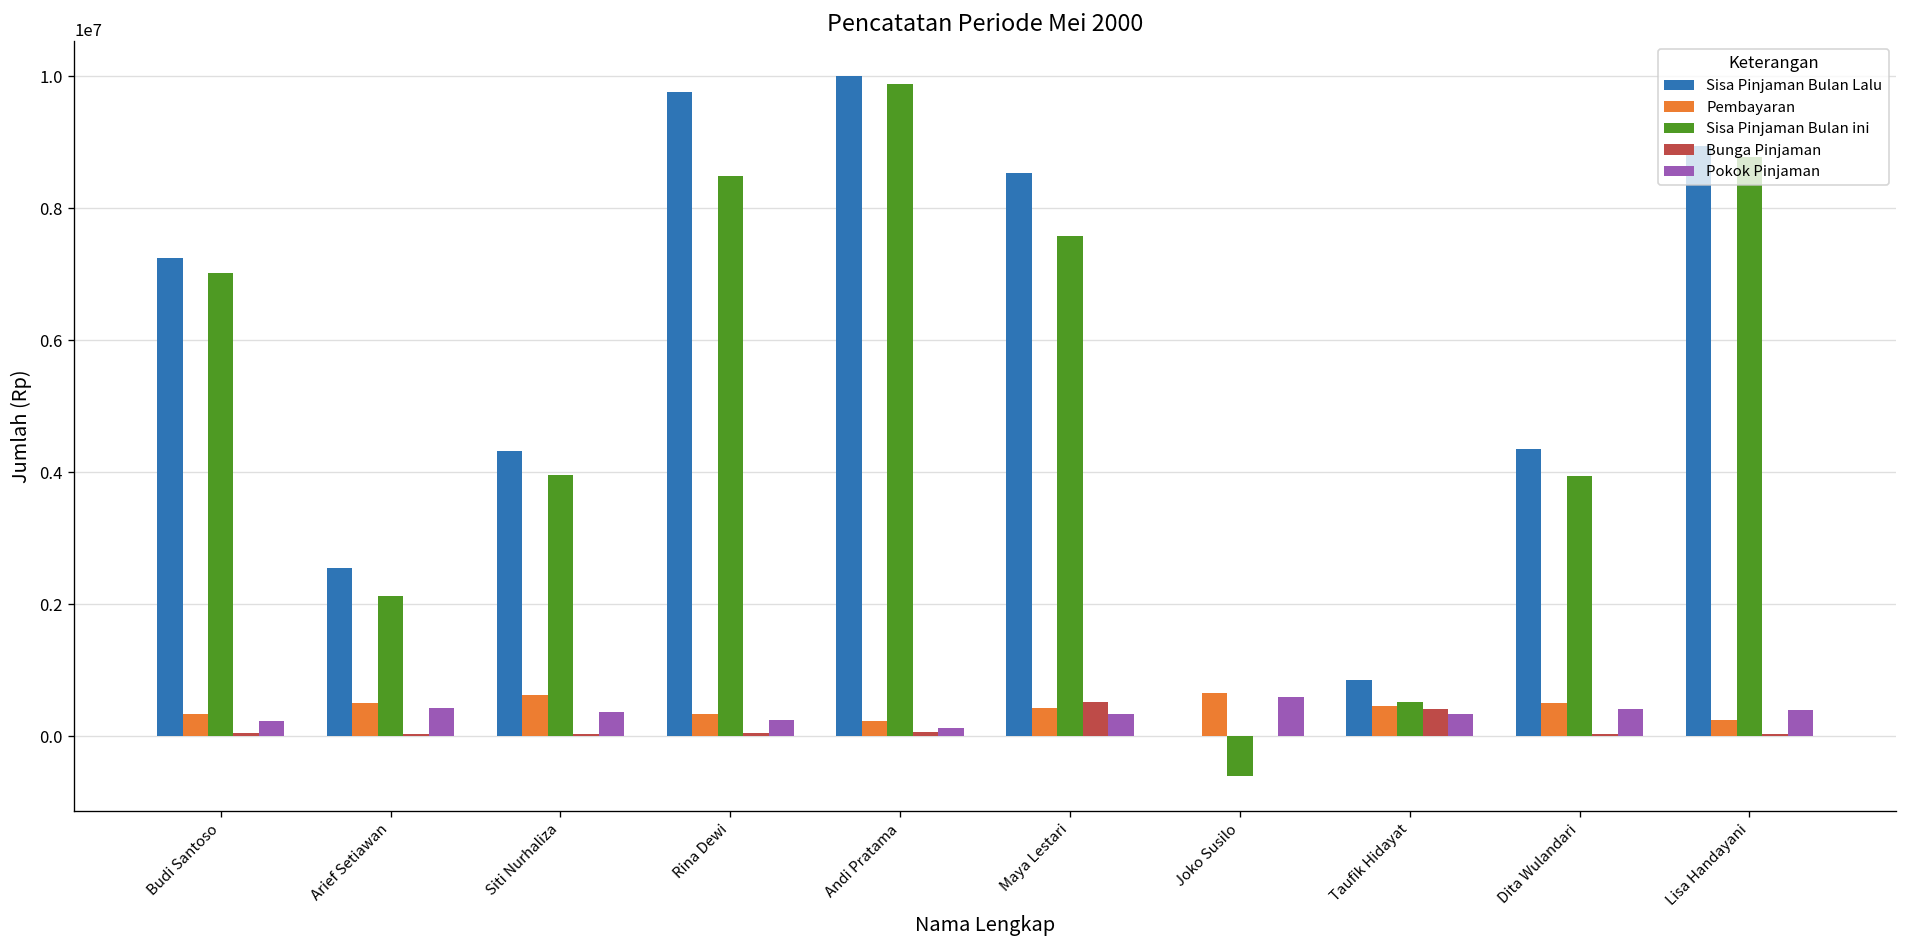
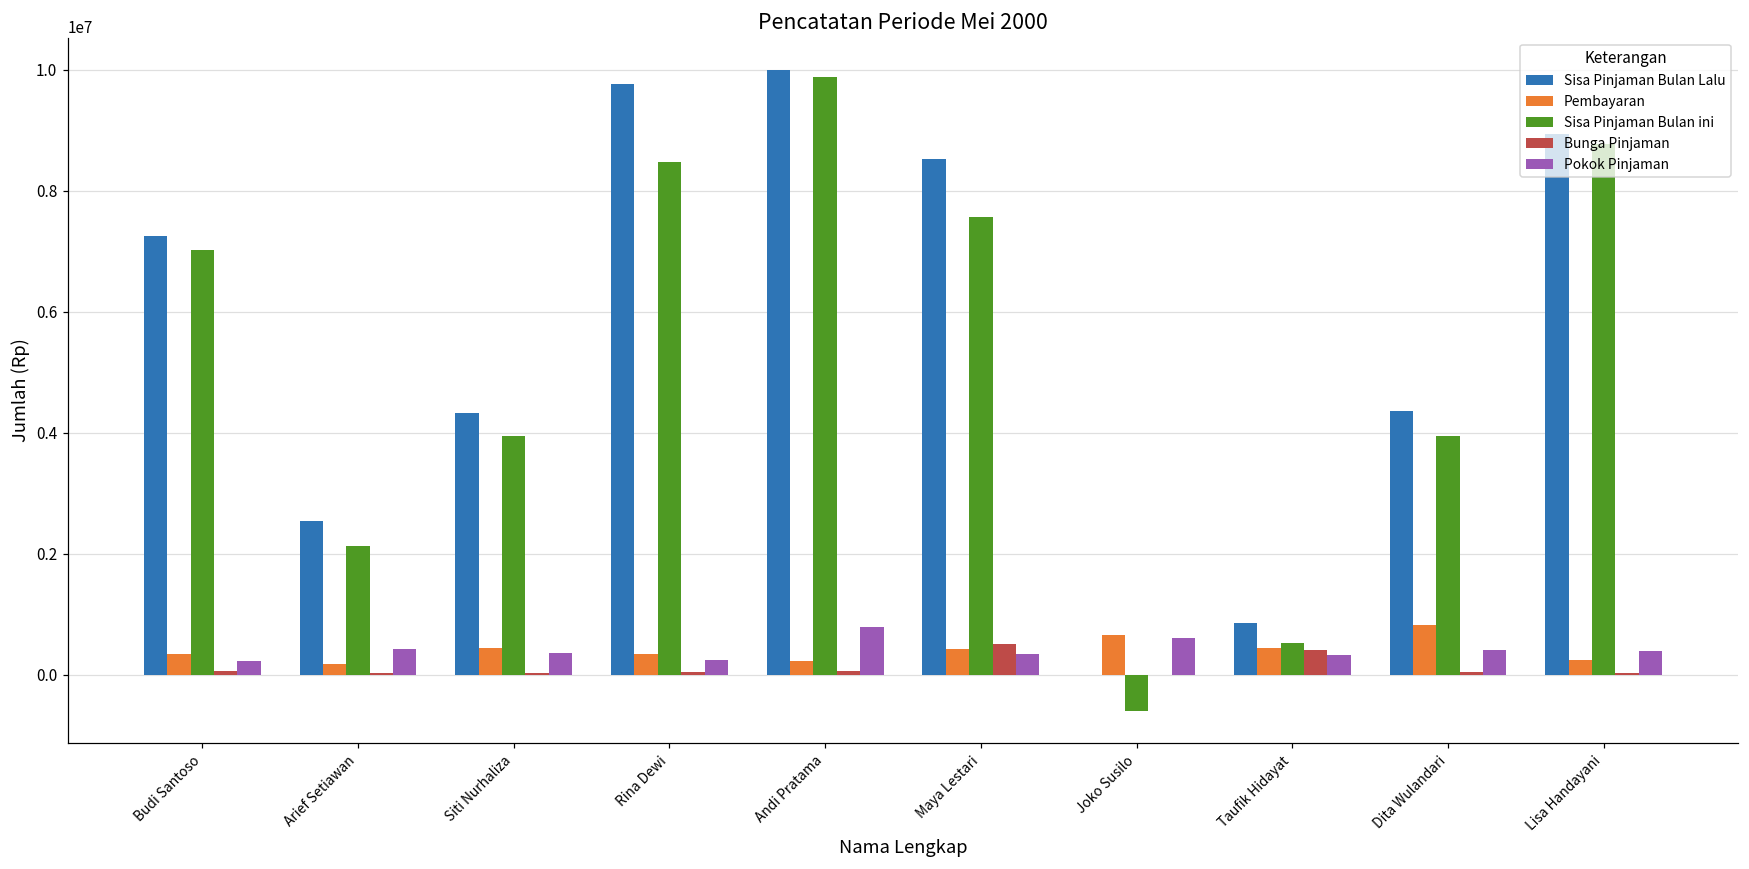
  {
    "Sisa Pinjaman Bulan Lalu": {
      "Budi Santoso": 7300000,
      "Arief Setiawan": 2600000,
      "Siti Nurhaliza": 4300000,
      "Rina Dewi": 9800000,
      "Andi Pratama": 10000000,
      "Maya Lestari": 8500000,
      "Joko Susilo": 0,
      "Taufik Hidayat": 900000,
      "Dita Wulandari": 4400000
    },
    "Pembayaran": {
      "Budi Santoso": 300000,
-     "Arief Setiawan": 500000,
-     "Siti Nurhaliza": 600000,
+     "Arief Setiawan": 200000,
+     "Siti Nurhaliza": 500000,
      "Rina Dewi": 300000,
      "Andi Pratama": 200000,
      "Maya Lestari": 400000,
      "Joko Susilo": 700000,
      "Taufik Hidayat": 500000,
-     "Dita Wulandari": 500000,
+     "Dita Wulandari": 800000,
      "Lisa Handayani": 300000
    },
    "Sisa Pinjaman Bulan ini": {
      "Budi Santoso": 7000000,
      "Arief Setiawan": 2100000,
      "Siti Nurhaliza": 4000000,
      "Rina Dewi": 8500000,
      "Andi Pratama": 9900000,
      "Maya Lestari": 7600000,
      "Joko Susilo": -600000,
      "Taufik Hidayat": 500000,
      "Dita Wulandari": 3900000
    },
    "Bunga Pinjaman": {
      "Budi Santoso": 100000,
      "Rina Dewi": 100000,
      "Andi Pratama": 100000,
      "Maya Lestari": 500000,
      "Joko Susilo": 0,
      "Taufik Hidayat": 400000
    },
    "Pokok Pinjaman": {
      "Budi Santoso": 200000,
      "Arief Setiawan": 400000,
      "Siti Nurhaliza": 400000,
      "Rina Dewi": 200000,
-     "Andi Pratama": 100000,
+     "Andi Pratama": 800000,
      "Maya Lestari": 300000,
      "Joko Susilo": 600000,
      "Taufik Hidayat": 300000,
      "Dita Wulandari": 400000,
      "Lisa Handayani": 400000
    }
  }
